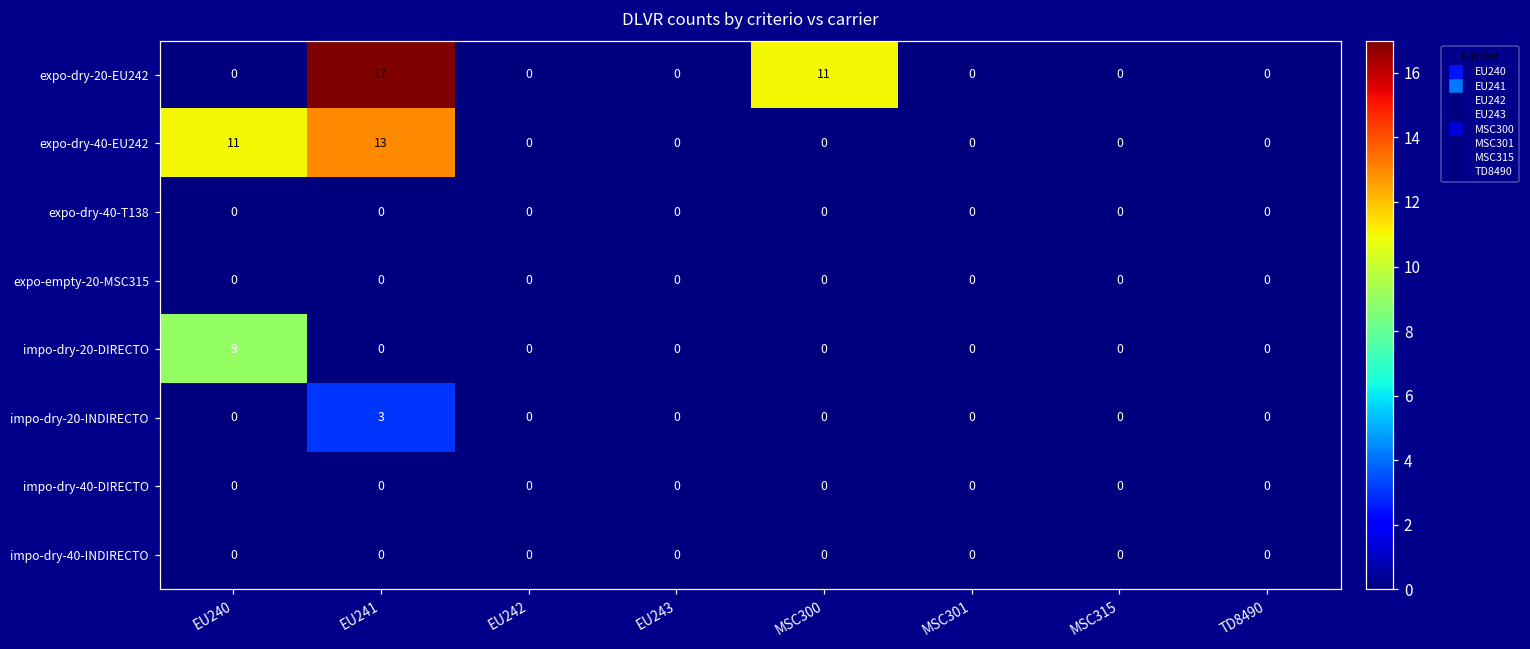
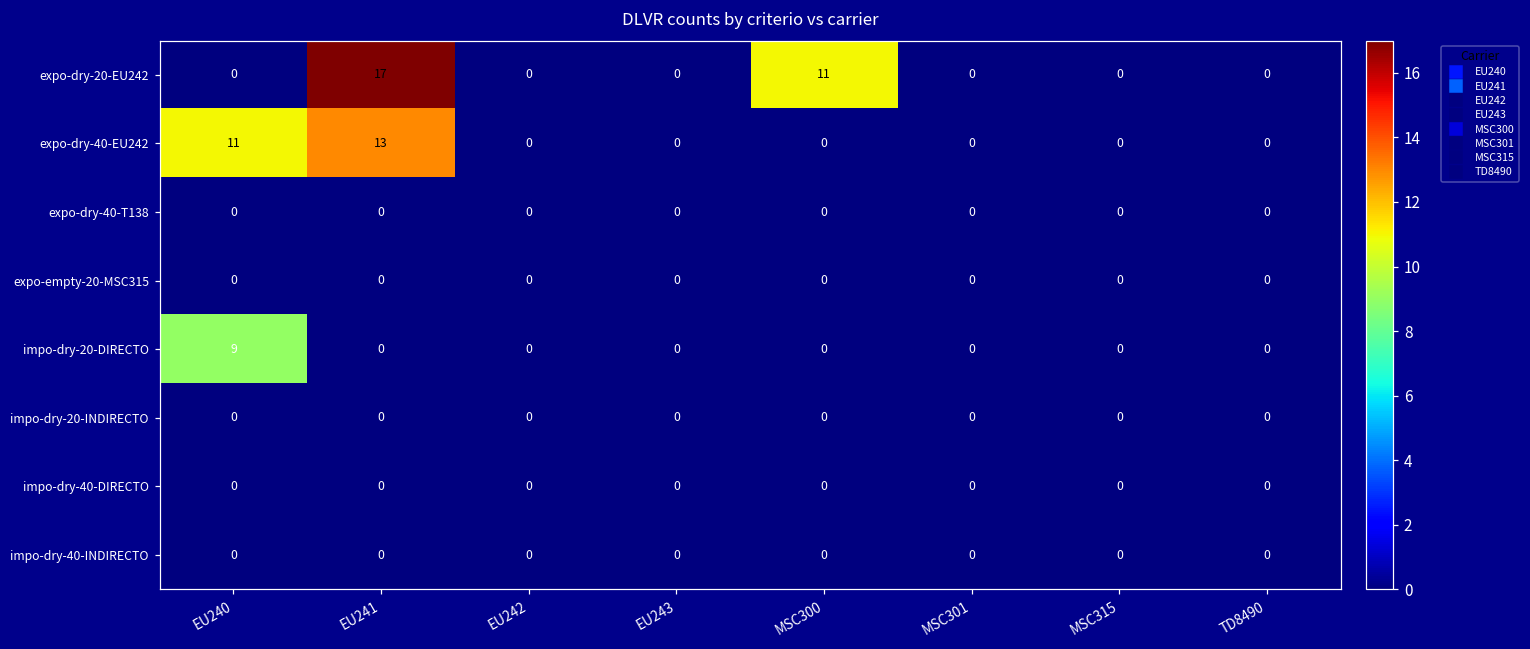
  {
    "expo-dry-20-EU242": {
      "EU240": 0,
      "EU241": 17,
      "EU242": 0,
      "EU243": 0,
      "MSC300": 11,
      "MSC301": 0,
      "MSC315": 0,
      "TD8490": 0
    },
    "expo-dry-40-EU242": {
      "EU240": 11,
      "EU241": 13,
      "EU242": 0,
      "EU243": 0,
      "MSC300": 0,
      "MSC301": 0,
      "MSC315": 0,
      "TD8490": 0
    },
    "expo-dry-40-T138": {
      "EU240": 0,
      "EU241": 0,
      "EU242": 0,
      "EU243": 0,
      "MSC300": 0,
      "MSC301": 0,
      "MSC315": 0,
      "TD8490": 0
    },
    "expo-empty-20-MSC315": {
      "EU240": 0,
      "EU241": 0,
      "EU242": 0,
      "EU243": 0,
      "MSC300": 0,
      "MSC301": 0,
      "MSC315": 0,
      "TD8490": 0
    },
    "impo-dry-20-DIRECTO": {
      "EU240": 9,
      "EU241": 0,
      "EU242": 0,
      "EU243": 0,
      "MSC300": 0,
      "MSC301": 0,
      "MSC315": 0,
      "TD8490": 0
    },
    "impo-dry-20-INDIRECTO": {
      "EU240": 0,
-     "EU241": 3,
+     "EU241": 0,
      "EU242": 0,
      "EU243": 0,
      "MSC300": 0,
      "MSC301": 0,
      "MSC315": 0,
      "TD8490": 0
    },
    "impo-dry-40-DIRECTO": {
      "EU240": 0,
      "EU241": 0,
      "EU242": 0,
      "EU243": 0,
      "MSC300": 0,
      "MSC301": 0,
      "MSC315": 0,
      "TD8490": 0
    },
    "impo-dry-40-INDIRECTO": {
      "EU240": 0,
      "EU241": 0,
      "EU242": 0,
      "EU243": 0,
      "MSC300": 0,
      "MSC301": 0,
      "MSC315": 0,
      "TD8490": 0
    }
  }
